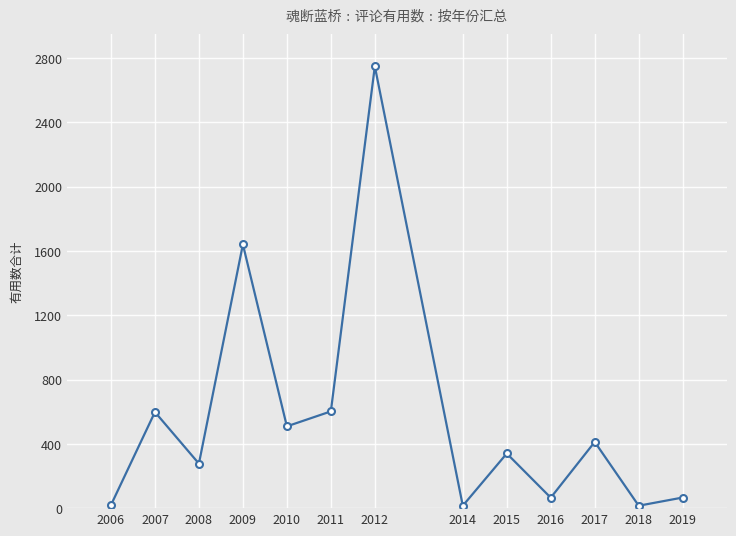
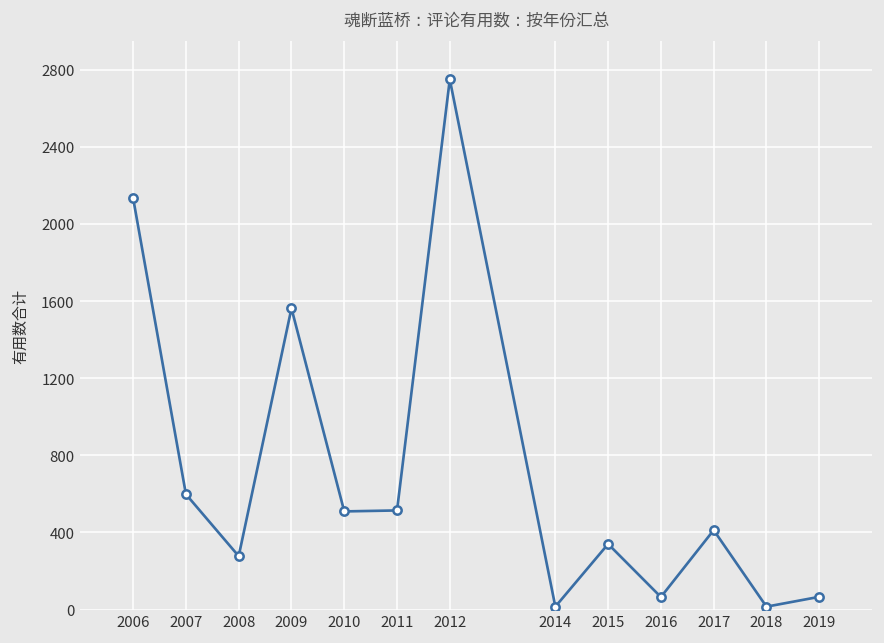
  {
-   "2006": 20,
+   "2006": 2130,
    "2007": 600,
    "2008": 280,
-   "2009": 1640,
+   "2009": 1560,
    "2010": 510,
-   "2011": 600,
+   "2011": 510,
    "2012": 2750,
    "2014": 20,
    "2015": 340,
    "2016": 70,
    "2017": 410,
    "2018": 20,
    "2019": 70
  }
